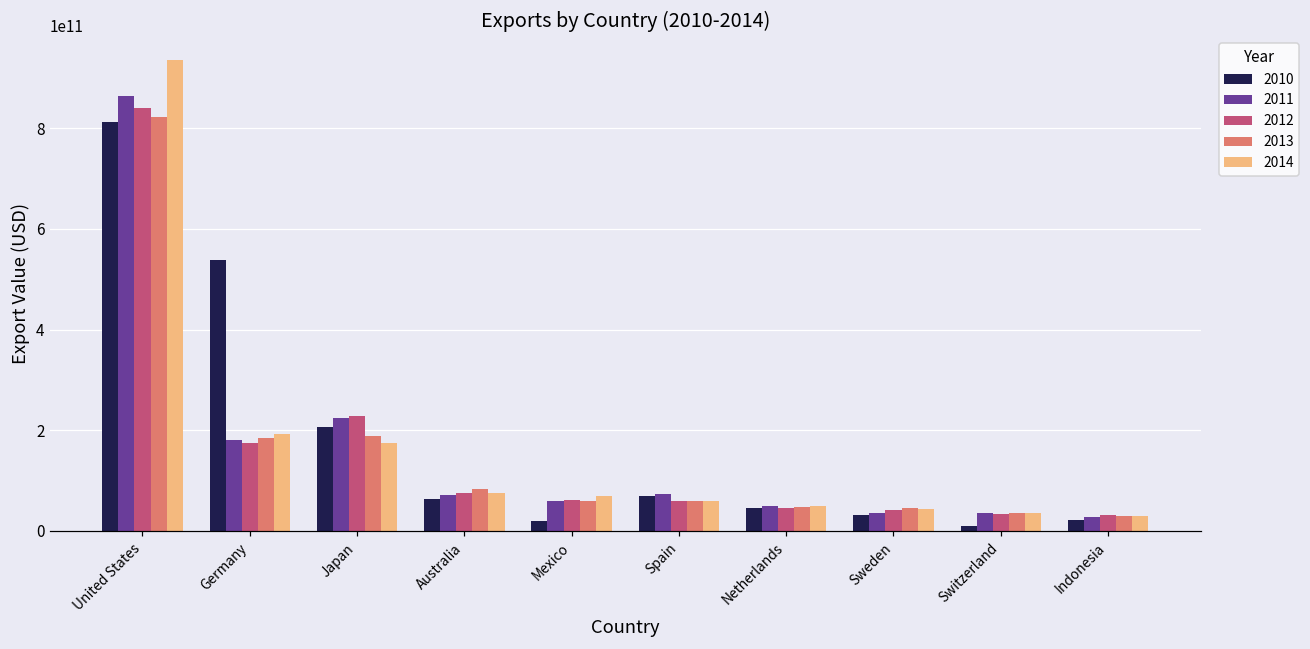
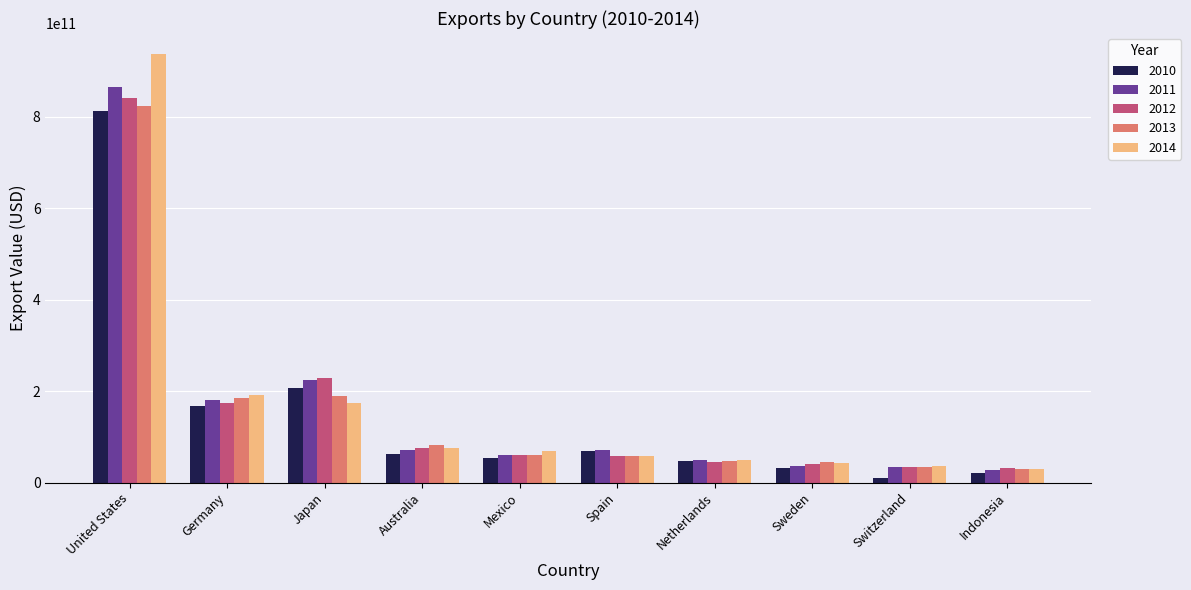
  {
    "2010": {
      "United States": 810000000000,
-     "Germany": 540000000000,
+     "Germany": 170000000000,
      "Japan": 210000000000,
      "Australia": 60000000000,
-     "Mexico": 20000000000,
+     "Mexico": 50000000000,
      "Spain": 70000000000,
      "Netherlands": 50000000000,
      "Sweden": 30000000000,
      "Switzerland": 10000000000,
      "Indonesia": 20000000000
    },
    "2011": {
      "United States": 860000000000,
      "Germany": 180000000000,
      "Japan": 220000000000,
      "Australia": 70000000000,
      "Mexico": 60000000000,
      "Spain": 70000000000,
      "Netherlands": 50000000000,
      "Sweden": 40000000000,
      "Switzerland": 30000000000,
      "Indonesia": 30000000000
    },
    "2014": {
      "United States": 940000000000,
      "Germany": 190000000000,
      "Japan": 170000000000,
      "Australia": 80000000000,
      "Mexico": 70000000000,
      "Spain": 60000000000,
      "Netherlands": 50000000000,
      "Sweden": 40000000000,
      "Switzerland": 40000000000,
      "Indonesia": 30000000000
    }
  }
